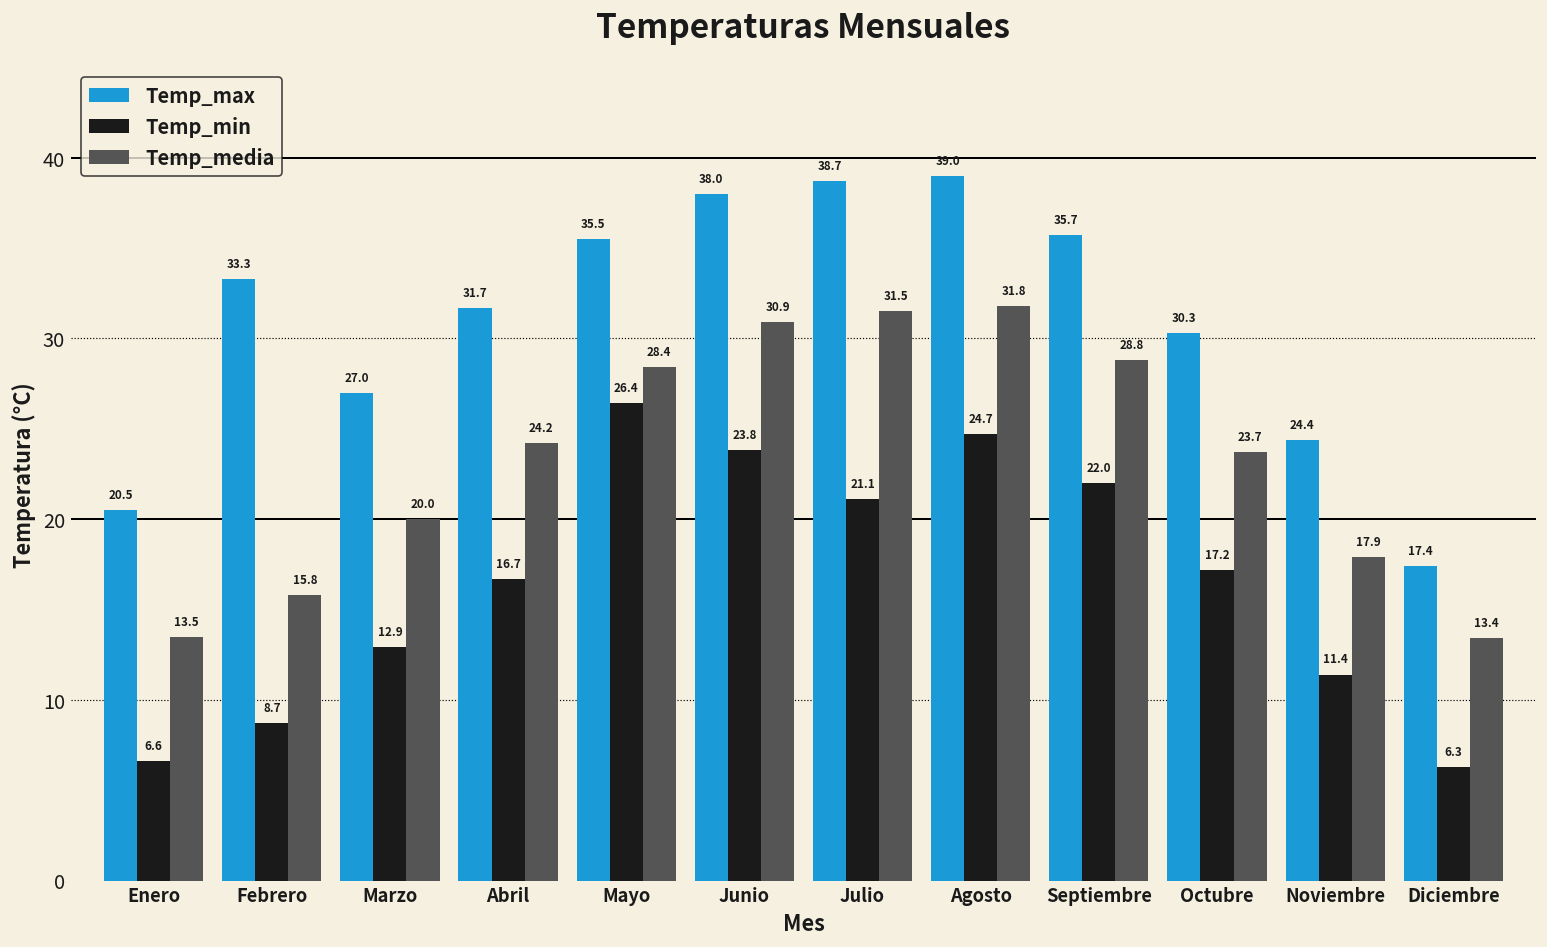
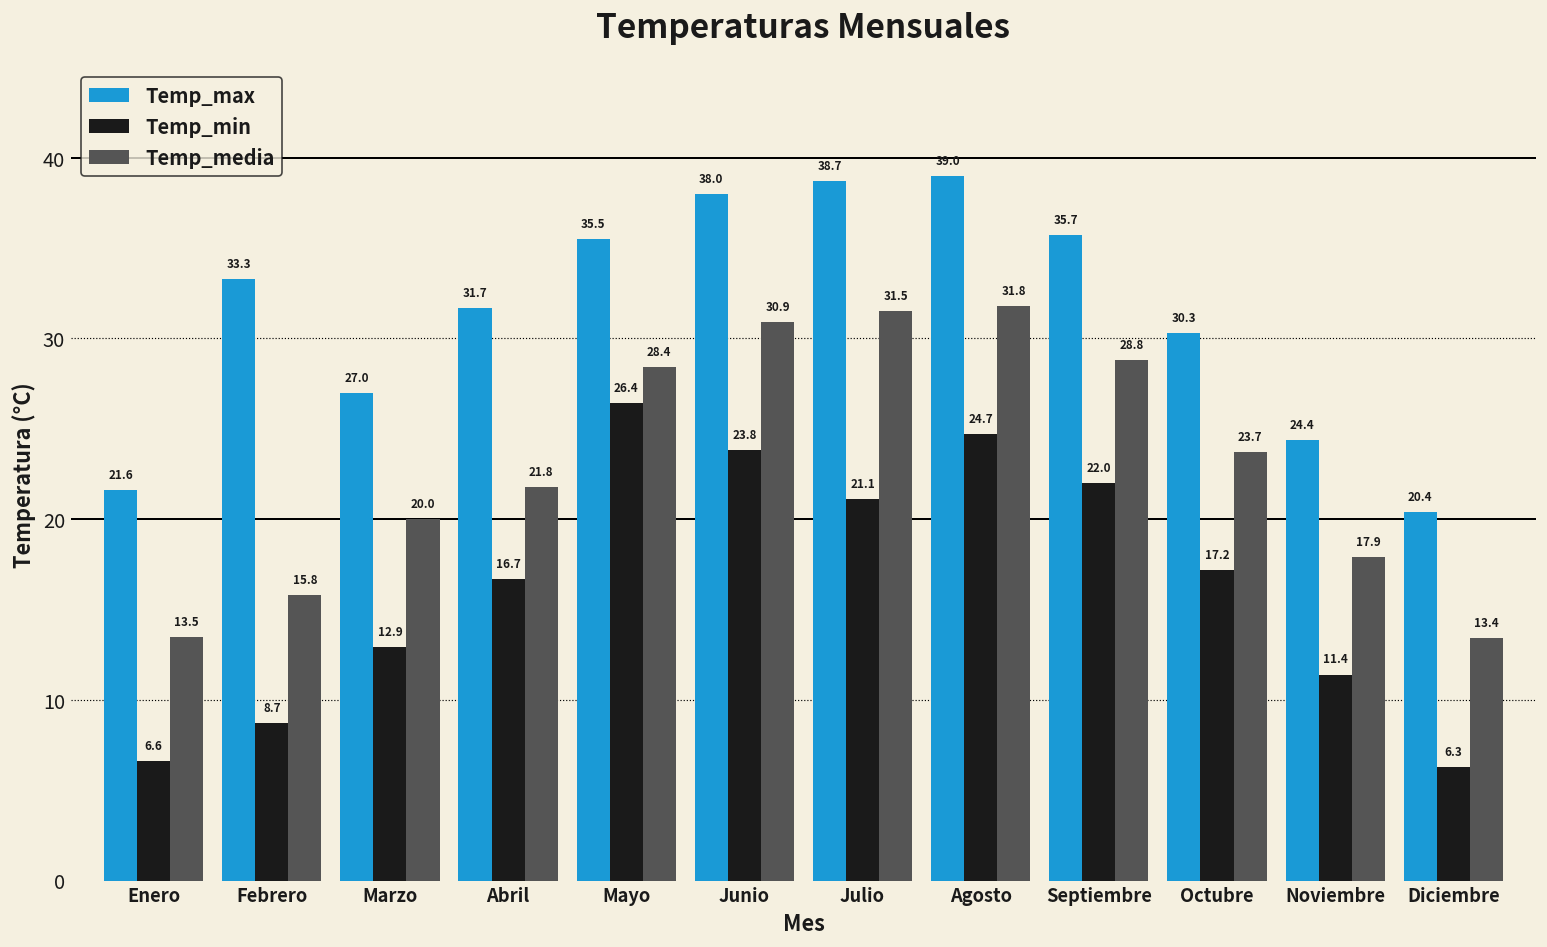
  {
    "Temp_max": {
-     "Enero": 20.5,
+     "Enero": 21.6,
      "Febrero": 33.3,
      "Marzo": 27.0,
      "Abril": 31.7,
      "Mayo": 35.5,
      "Junio": 38.0,
      "Julio": 38.7,
      "Agosto": 39.0,
      "Septiembre": 35.7,
      "Octubre": 30.3,
      "Noviembre": 24.4,
-     "Diciembre": 17.4
+     "Diciembre": 20.4
    },
    "Temp_min": {
      "Enero": 6.6,
      "Febrero": 8.7,
      "Marzo": 12.9,
      "Abril": 16.7,
      "Mayo": 26.4,
      "Junio": 23.8,
      "Julio": 21.1,
      "Agosto": 24.7,
      "Septiembre": 22.0,
      "Octubre": 17.2,
      "Noviembre": 11.4,
      "Diciembre": 6.3
    },
    "Temp_media": {
      "Enero": 13.5,
      "Febrero": 15.8,
      "Marzo": 20.0,
-     "Abril": 24.2,
+     "Abril": 21.8,
      "Mayo": 28.4,
      "Junio": 30.9,
      "Julio": 31.5,
      "Agosto": 31.8,
      "Septiembre": 28.8,
      "Octubre": 23.7,
      "Noviembre": 17.9,
      "Diciembre": 13.4
    }
  }
